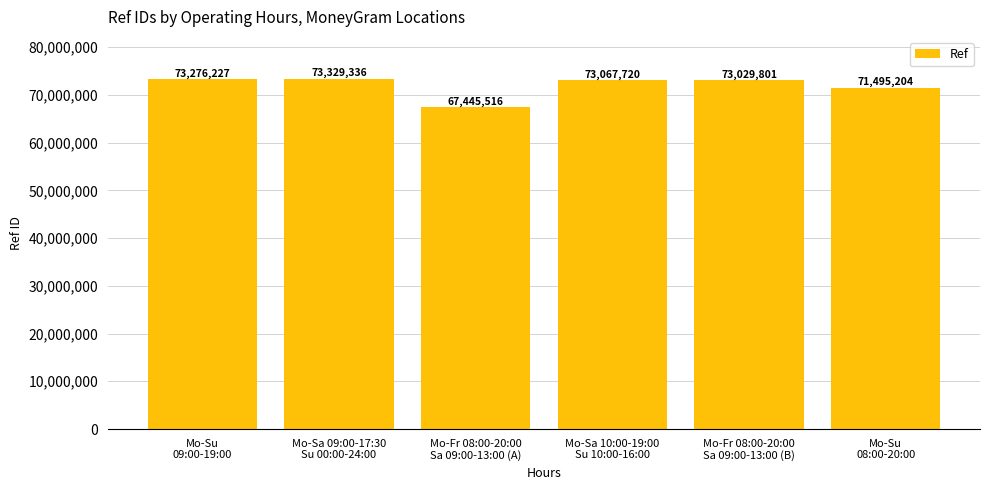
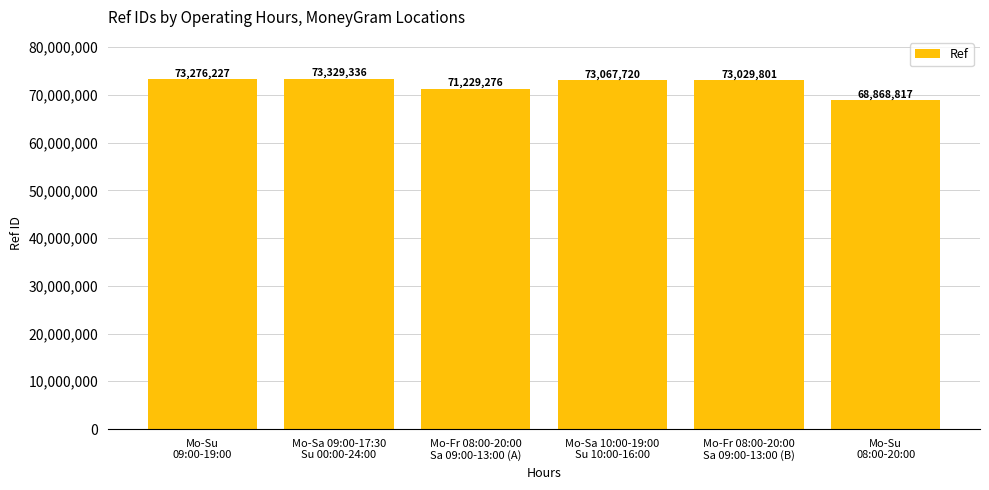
  {
    "Mo-Su 09:00-19:00": "73,276,227",
    "Mo-Sa 09:00-17:30 Su 00:00-24:00": "73,329,336",
-   "Mo-Fr 08:00-20:00 Sa 09:00-13:00 (A)": "67,445,516",
+   "Mo-Fr 08:00-20:00 Sa 09:00-13:00 (A)": "71,229,276",
    "Mo-Sa 10:00-19:00 Su 10:00-16:00": "73,067,720",
    "Mo-Fr 08:00-20:00 Sa 09:00-13:00 (B)": "73,029,801",
-   "Mo-Su 08:00-20:00": "71,495,204"
+   "Mo-Su 08:00-20:00": "68,868,817"
  }
